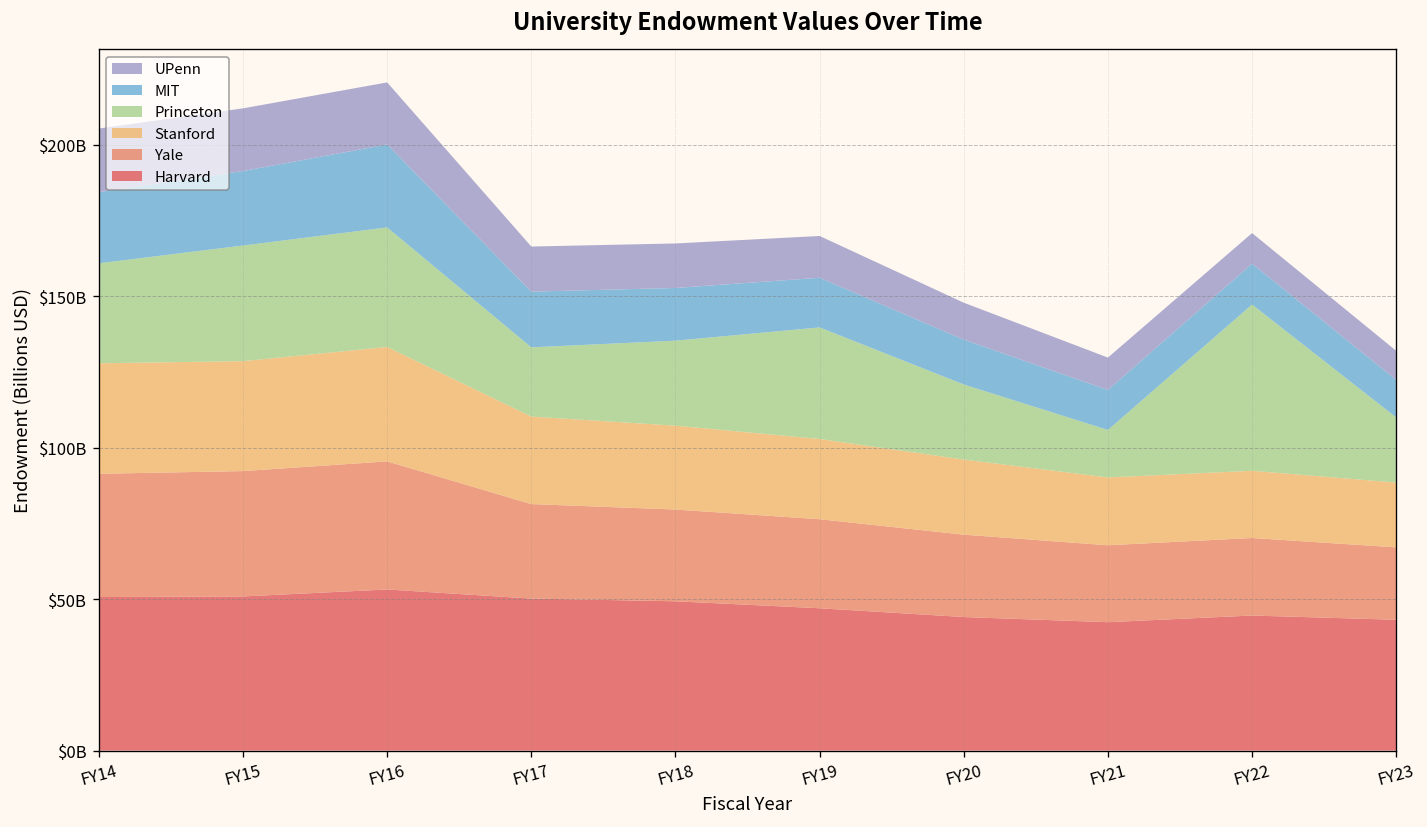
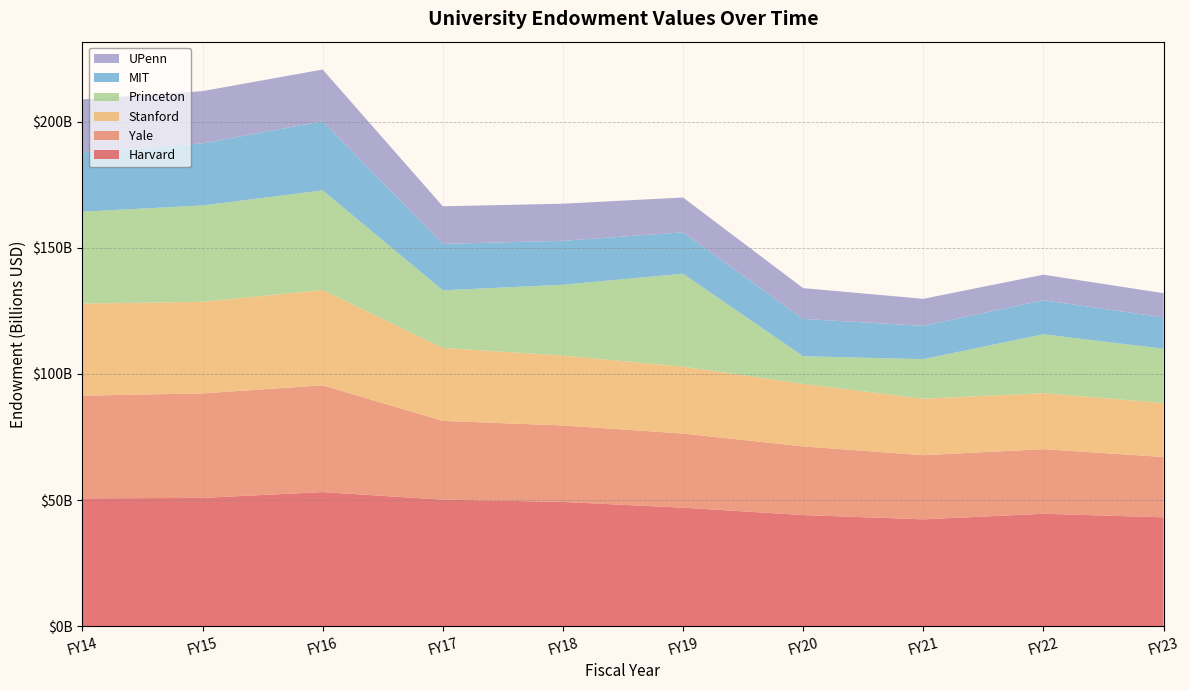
  {
    "Princeton": {
-     "FY14": "$33000000000",
+     "FY14": "$36000000000",
      "FY15": "$38000000000",
      "FY16": "$39000000000",
      "FY17": "$23000000000",
      "FY18": "$28000000000",
      "FY19": "$37000000000",
-     "FY20": "$25000000000",
+     "FY20": "$11000000000",
      "FY21": "$16000000000",
-     "FY22": "$55000000000",
+     "FY22": "$23000000000",
      "FY23": "$22000000000"
    }
  }
